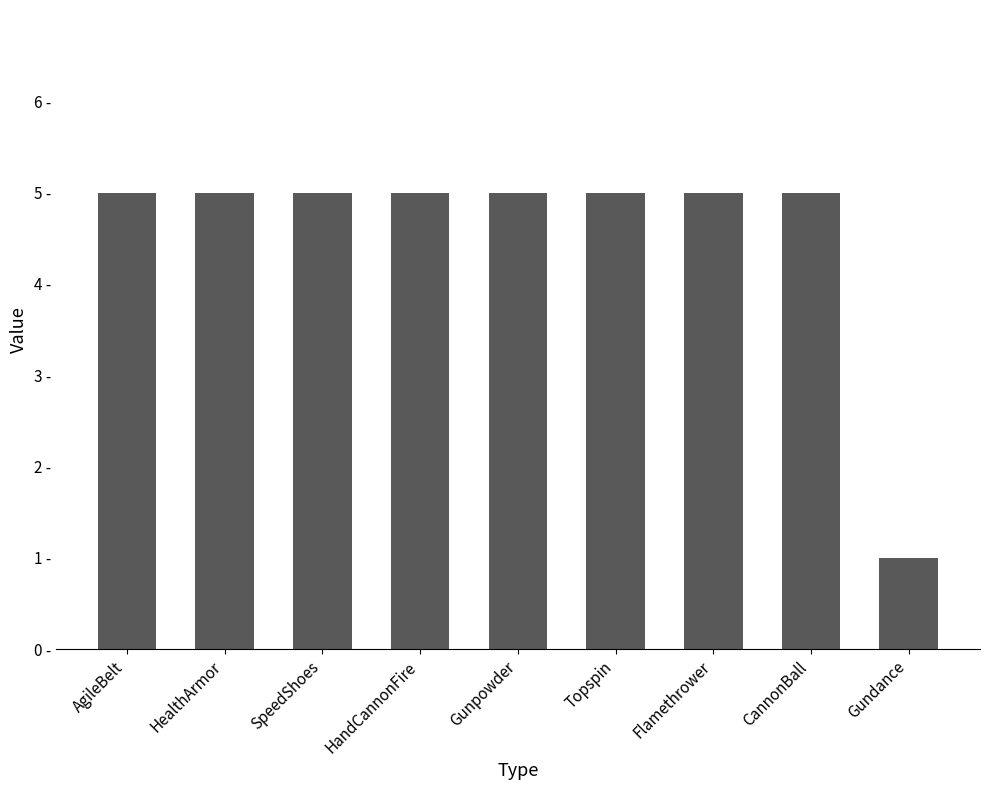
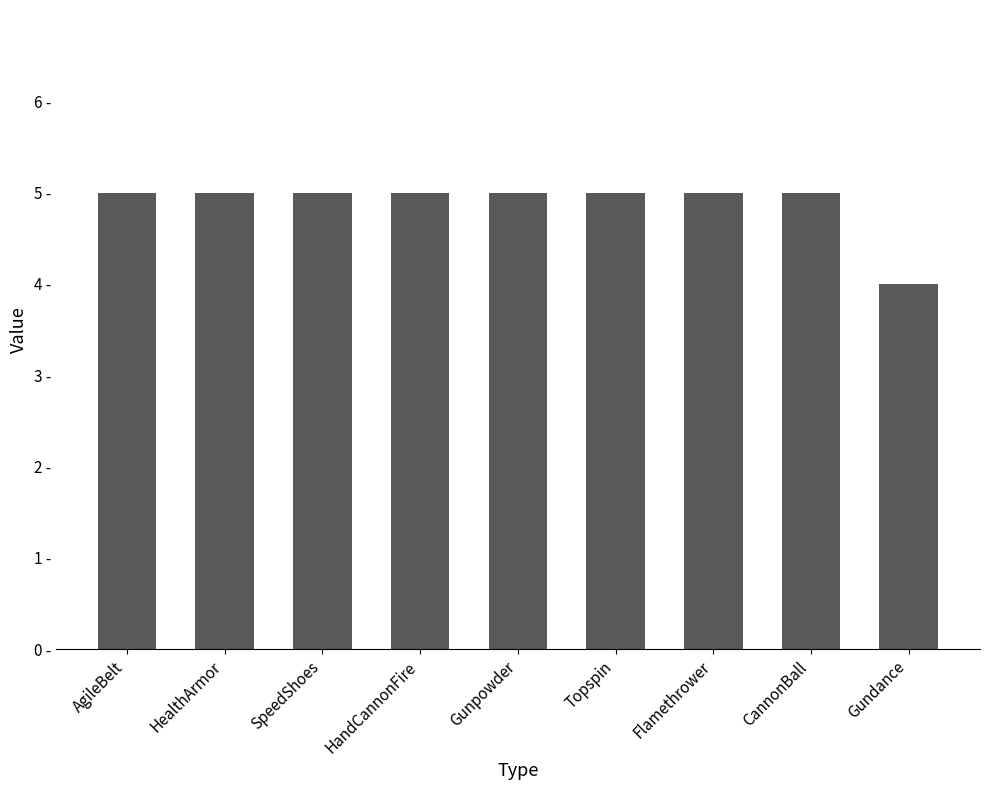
  {
    "AgileBelt": "5 -",
    "HealthArmor": "5 -",
    "SpeedShoes": "5 -",
    "HandCannonFire": "5 -",
    "Gunpowder": "5 -",
    "Topspin": "5 -",
    "Flamethrower": "5 -",
    "CannonBall": "5 -",
-   "Gundance": "1 -"
+   "Gundance": "4 -"
  }
